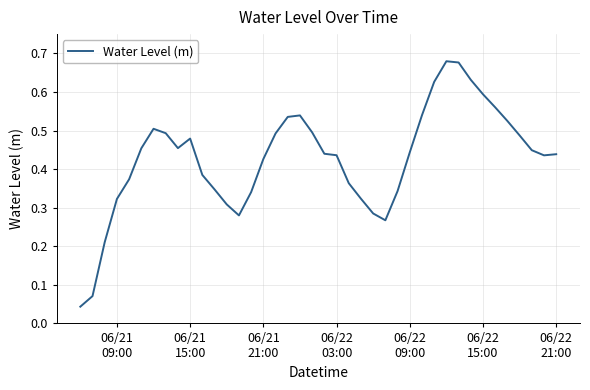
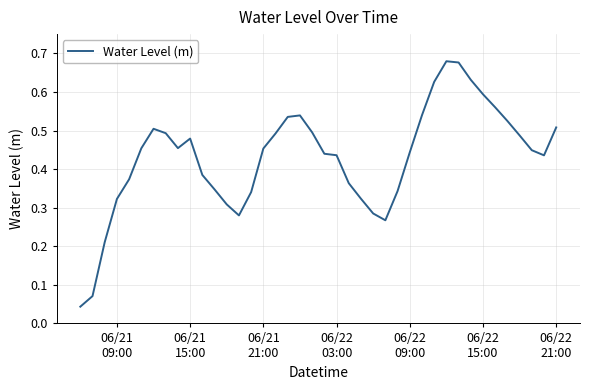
  {
    "06/21 09:00": 0.32,
    "06/21 15:00": 0.48,
-   "06/21 21:00": 0.43,
+   "06/21 21:00": 0.45,
    "06/22 03:00": 0.44,
    "06/22 09:00": 0.44,
    "06/22 15:00": 0.59,
-   "06/22 21:00": 0.44
+   "06/22 21:00": 0.51
  }
